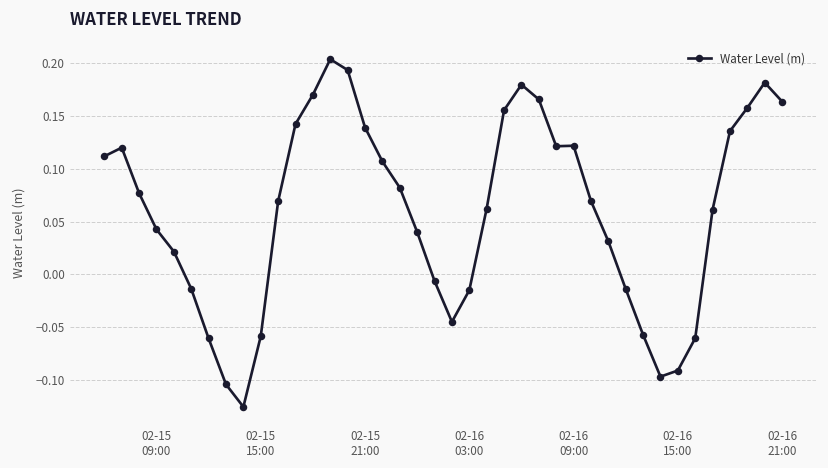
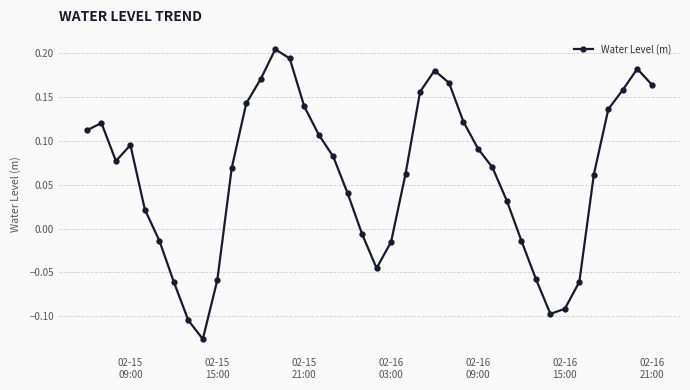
  {
-   "02-15 09:00": 0.04,
+   "02-15 09:00": 0.10,
    "02-15 15:00": -0.06,
    "02-15 21:00": 0.14,
    "02-16 03:00": -0.02,
-   "02-16 09:00": 0.12,
+   "02-16 09:00": 0.09,
    "02-16 15:00": -0.09,
    "02-16 21:00": 0.16
  }
